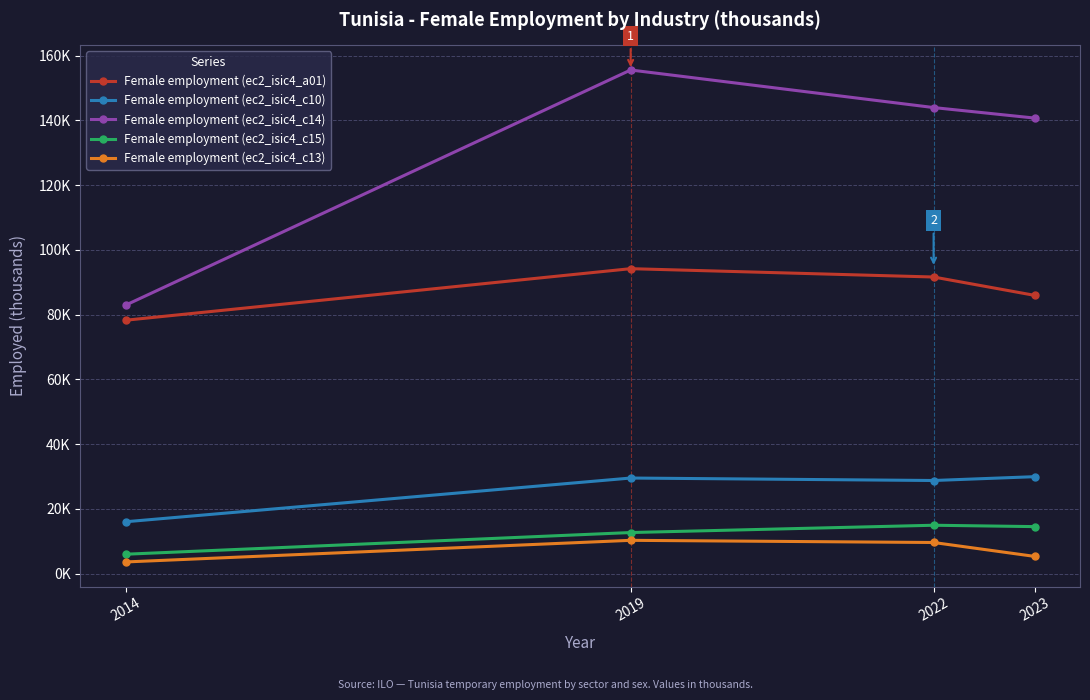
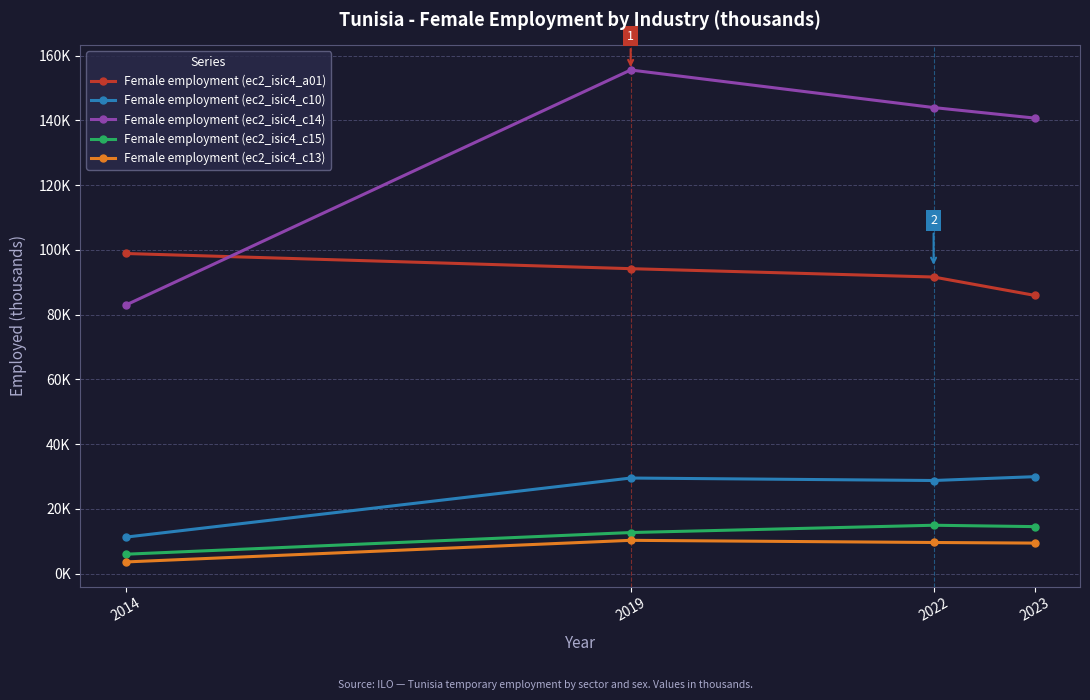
  {
    "Female employment (ec2_isic4_a01)": {
-     "2014": 78000,
+     "2014": 99000,
      "2019": 94000,
      "2023": 86000
    },
    "Female employment (ec2_isic4_c10)": {
-     "2014": 16000,
+     "2014": 11000,
      "2019": 30000,
      "2022": 29000,
      "2023": 30000
    },
    "Female employment (ec2_isic4_c14)": {
      "2014": 83000,
      "2022": 144000,
      "2023": 141000
    },
    "Female employment (ec2_isic4_c15)": {
      "2014": 6000,
      "2019": 13000,
      "2022": 15000,
      "2023": 14000
    },
    "Female employment (ec2_isic4_c13)": {
      "2014": 4000,
      "2019": 10000,
      "2022": 10000,
-     "2023": 5000
+     "2023": 9000
    }
  }
